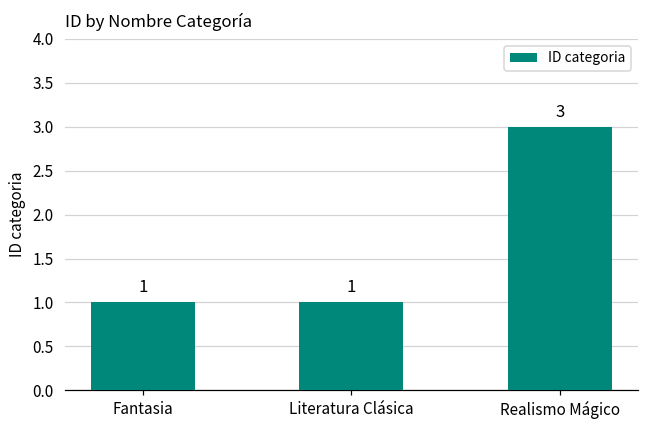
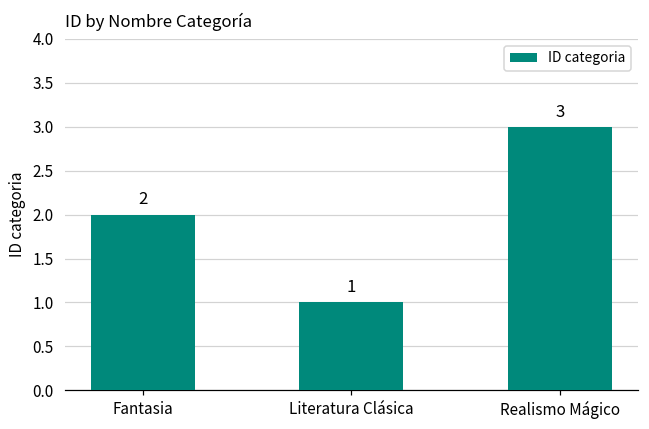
  {
-   "Fantasia": 1,
+   "Fantasia": 2,
    "Literatura Clásica": 1,
    "Realismo Mágico": 3
  }
